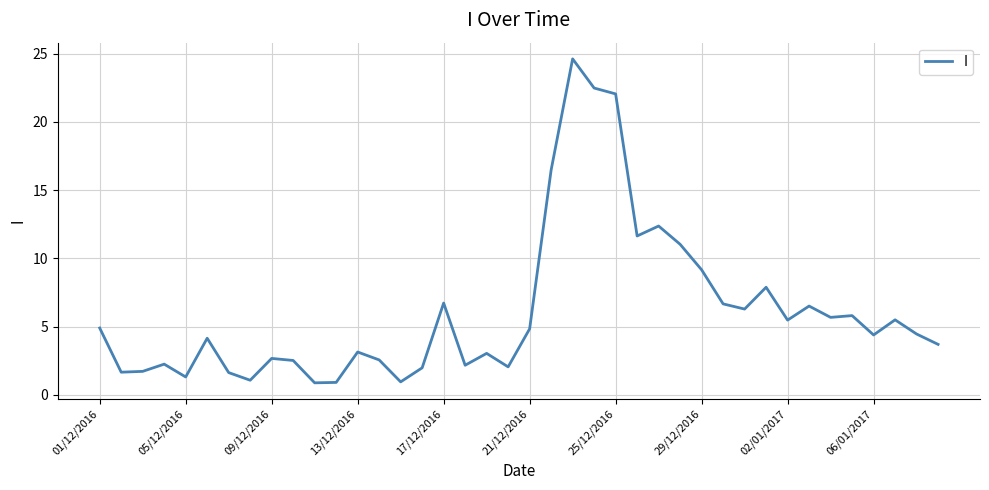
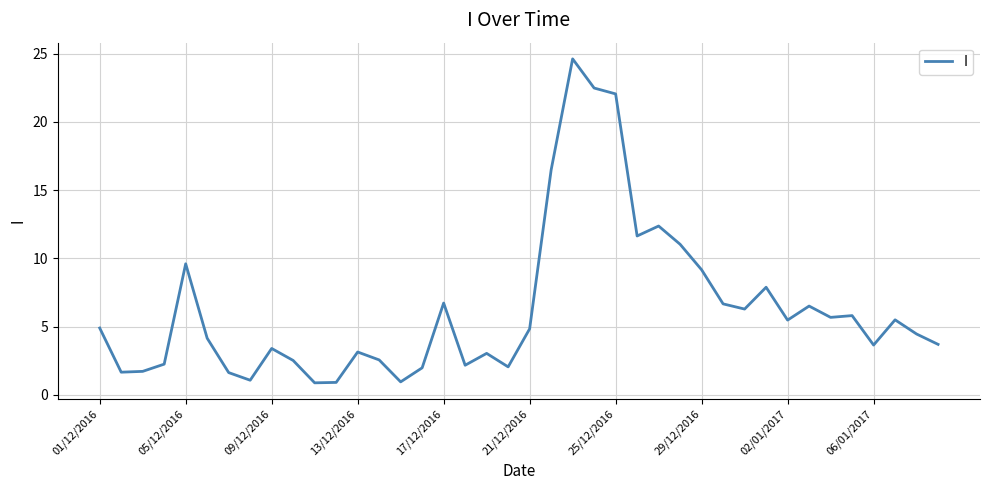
  {
    "01/12/2016": 4.9,
-   "05/12/2016": 1.3,
-   "09/12/2016": 2.7,
+   "05/12/2016": 9.6,
+   "09/12/2016": 3.4,
    "13/12/2016": 3.1,
    "17/12/2016": 6.7,
    "21/12/2016": 4.8,
    "25/12/2016": 22.1,
    "29/12/2016": 9.2,
    "02/01/2017": 5.5,
-   "06/01/2017": 4.4
+   "06/01/2017": 3.6
  }
